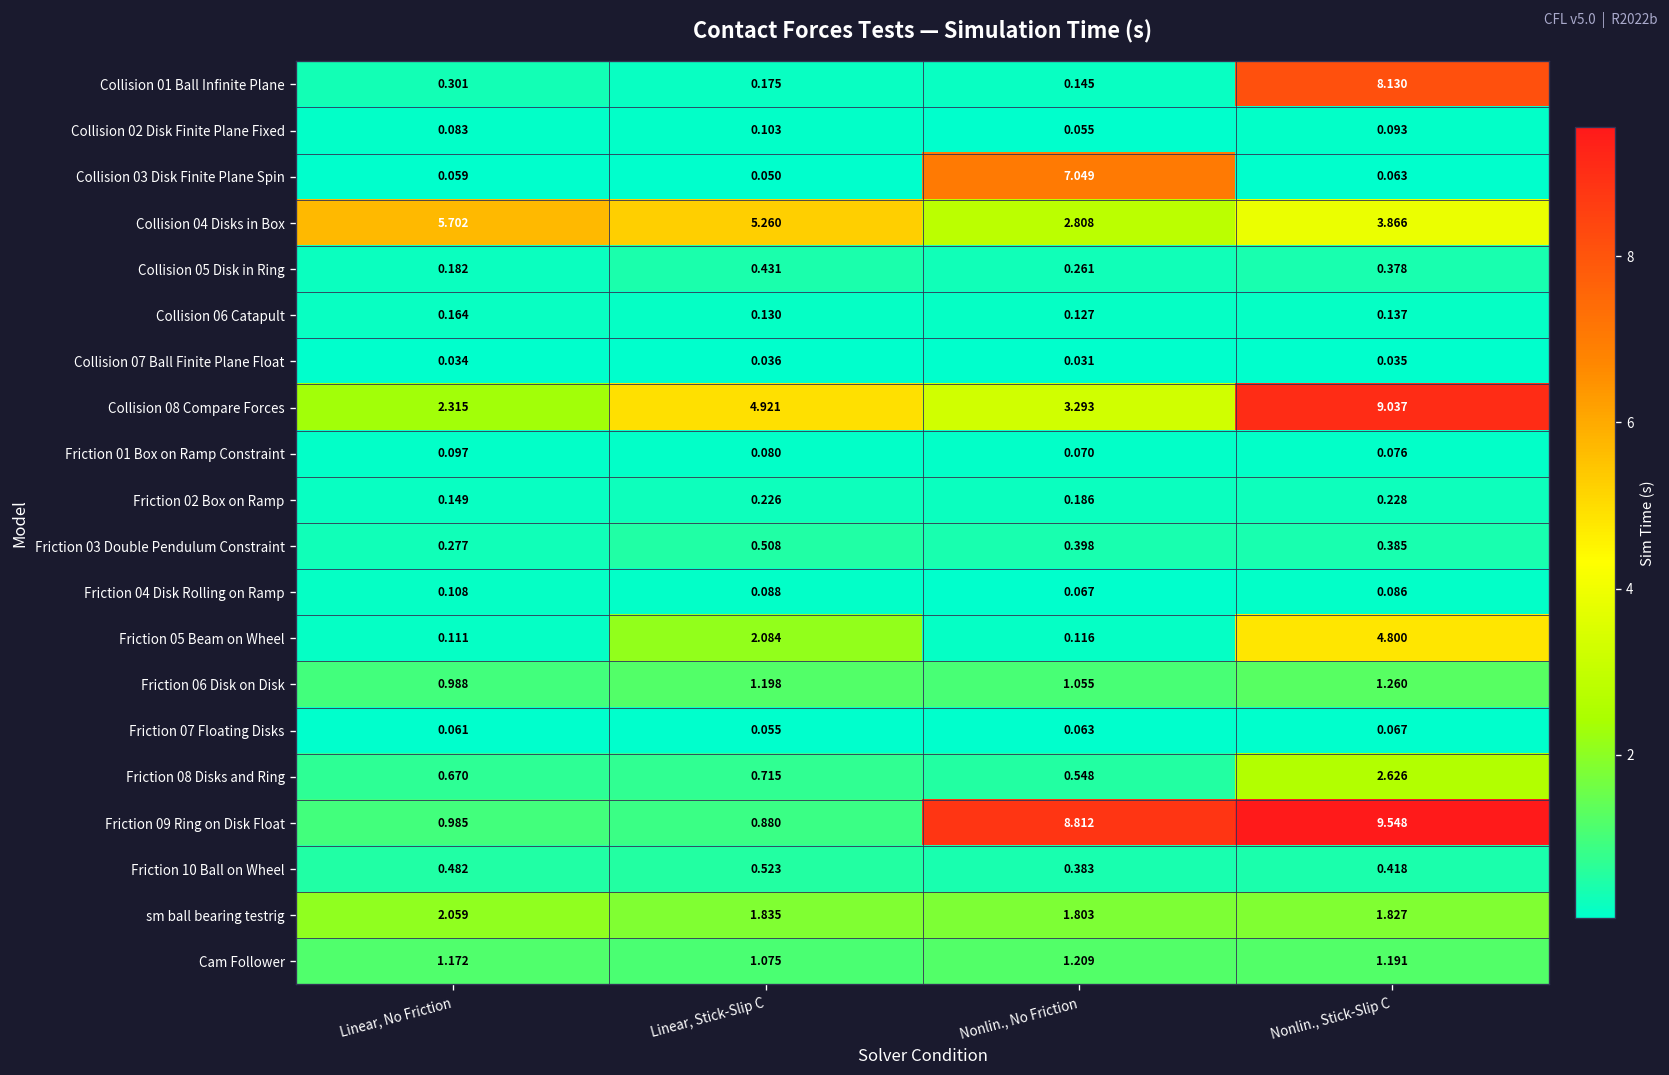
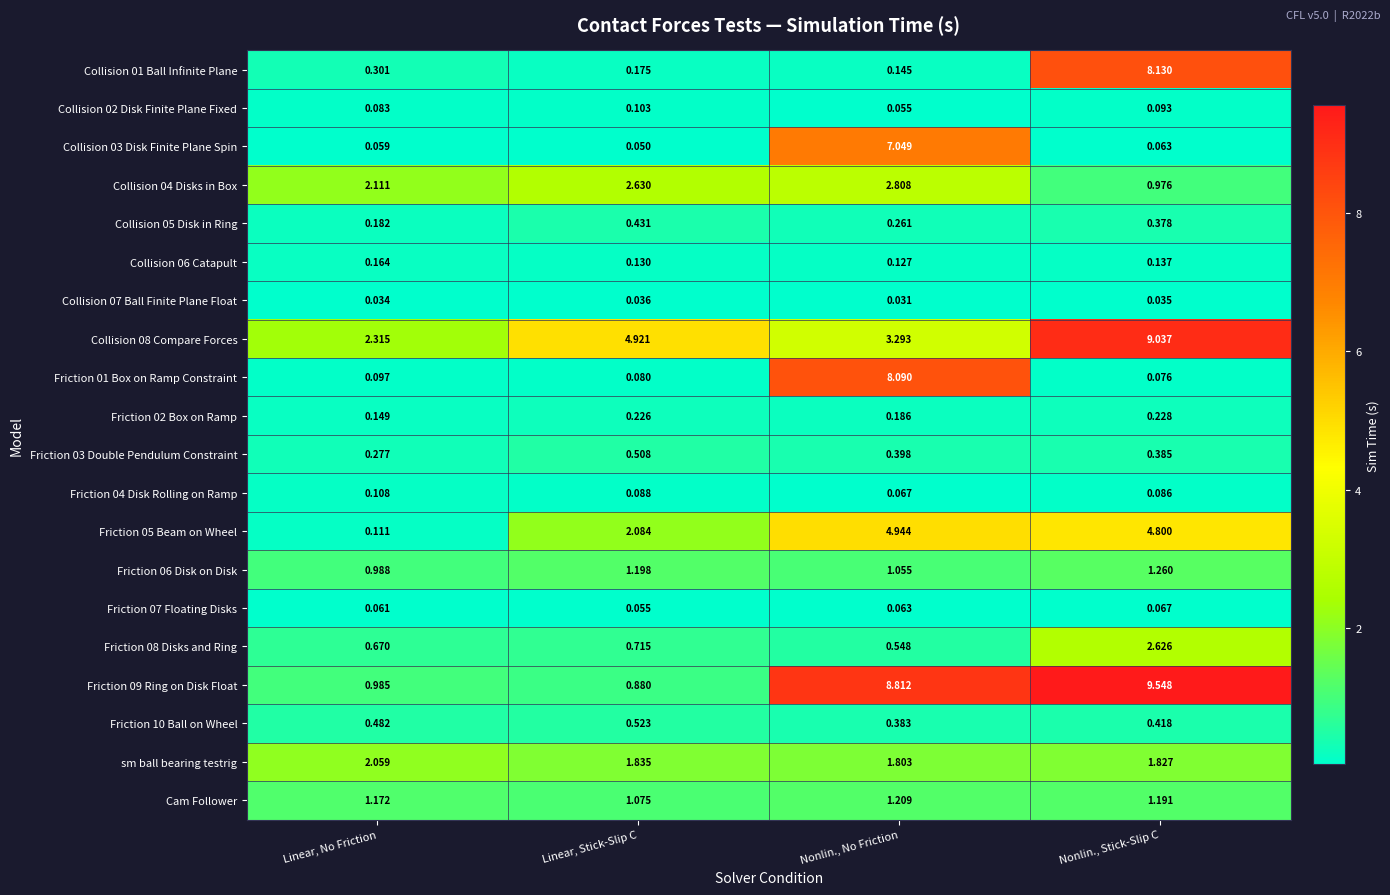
  {
    "Collision 01 Ball Infinite Plane": {
      "Linear, No Friction": 0.301,
      "Linear, Stick-Slip C": 0.175,
      "Nonlin., No Friction": 0.145,
      "Nonlin., Stick-Slip C": 8.130
    },
    "Collision 02 Disk Finite Plane Fixed": {
      "Linear, No Friction": 0.083,
      "Linear, Stick-Slip C": 0.103,
      "Nonlin., No Friction": 0.055,
      "Nonlin., Stick-Slip C": 0.093
    },
    "Collision 03 Disk Finite Plane Spin": {
      "Linear, No Friction": 0.059,
      "Linear, Stick-Slip C": 0.050,
      "Nonlin., No Friction": 7.049,
      "Nonlin., Stick-Slip C": 0.063
    },
    "Collision 04 Disks in Box": {
-     "Linear, No Friction": 5.702,
-     "Linear, Stick-Slip C": 5.260,
+     "Linear, No Friction": 2.111,
+     "Linear, Stick-Slip C": 2.630,
      "Nonlin., No Friction": 2.808,
-     "Nonlin., Stick-Slip C": 3.866
+     "Nonlin., Stick-Slip C": 0.976
    },
    "Collision 05 Disk in Ring": {
      "Linear, No Friction": 0.182,
      "Linear, Stick-Slip C": 0.431,
      "Nonlin., No Friction": 0.261,
      "Nonlin., Stick-Slip C": 0.378
    },
    "Collision 06 Catapult": {
      "Linear, No Friction": 0.164,
      "Linear, Stick-Slip C": 0.130,
      "Nonlin., No Friction": 0.127,
      "Nonlin., Stick-Slip C": 0.137
    },
    "Collision 07 Ball Finite Plane Float": {
      "Linear, No Friction": 0.034,
      "Linear, Stick-Slip C": 0.036,
      "Nonlin., No Friction": 0.031,
      "Nonlin., Stick-Slip C": 0.035
    },
    "Collision 08 Compare Forces": {
      "Linear, No Friction": 2.315,
      "Linear, Stick-Slip C": 4.921,
      "Nonlin., No Friction": 3.293,
      "Nonlin., Stick-Slip C": 9.037
    },
    "Friction 01 Box on Ramp Constraint": {
      "Linear, No Friction": 0.097,
      "Linear, Stick-Slip C": 0.080,
-     "Nonlin., No Friction": 0.070,
+     "Nonlin., No Friction": 8.090,
      "Nonlin., Stick-Slip C": 0.076
    },
    "Friction 02 Box on Ramp": {
      "Linear, No Friction": 0.149,
      "Linear, Stick-Slip C": 0.226,
      "Nonlin., No Friction": 0.186,
      "Nonlin., Stick-Slip C": 0.228
    },
    "Friction 03 Double Pendulum Constraint": {
      "Linear, No Friction": 0.277,
      "Linear, Stick-Slip C": 0.508,
      "Nonlin., No Friction": 0.398,
      "Nonlin., Stick-Slip C": 0.385
    },
    "Friction 04 Disk Rolling on Ramp": {
      "Linear, No Friction": 0.108,
      "Linear, Stick-Slip C": 0.088,
      "Nonlin., No Friction": 0.067,
      "Nonlin., Stick-Slip C": 0.086
    },
    "Friction 05 Beam on Wheel": {
      "Linear, No Friction": 0.111,
      "Linear, Stick-Slip C": 2.084,
-     "Nonlin., No Friction": 0.116,
+     "Nonlin., No Friction": 4.944,
      "Nonlin., Stick-Slip C": 4.800
    },
    "Friction 06 Disk on Disk": {
      "Linear, No Friction": 0.988,
      "Linear, Stick-Slip C": 1.198,
      "Nonlin., No Friction": 1.055,
      "Nonlin., Stick-Slip C": 1.260
    },
    "Friction 07 Floating Disks": {
      "Linear, No Friction": 0.061,
      "Linear, Stick-Slip C": 0.055,
      "Nonlin., No Friction": 0.063,
      "Nonlin., Stick-Slip C": 0.067
    },
    "Friction 08 Disks and Ring": {
      "Linear, No Friction": 0.670,
      "Linear, Stick-Slip C": 0.715,
      "Nonlin., No Friction": 0.548,
      "Nonlin., Stick-Slip C": 2.626
    },
    "Friction 09 Ring on Disk Float": {
      "Linear, No Friction": 0.985,
      "Linear, Stick-Slip C": 0.880,
      "Nonlin., No Friction": 8.812,
      "Nonlin., Stick-Slip C": 9.548
    },
    "Friction 10 Ball on Wheel": {
      "Linear, No Friction": 0.482,
      "Linear, Stick-Slip C": 0.523,
      "Nonlin., No Friction": 0.383,
      "Nonlin., Stick-Slip C": 0.418
    },
    "sm ball bearing testrig": {
      "Linear, No Friction": 2.059,
      "Linear, Stick-Slip C": 1.835,
      "Nonlin., No Friction": 1.803,
      "Nonlin., Stick-Slip C": 1.827
    },
    "Cam Follower": {
      "Linear, No Friction": 1.172,
      "Linear, Stick-Slip C": 1.075,
      "Nonlin., No Friction": 1.209,
      "Nonlin., Stick-Slip C": 1.191
    }
  }
